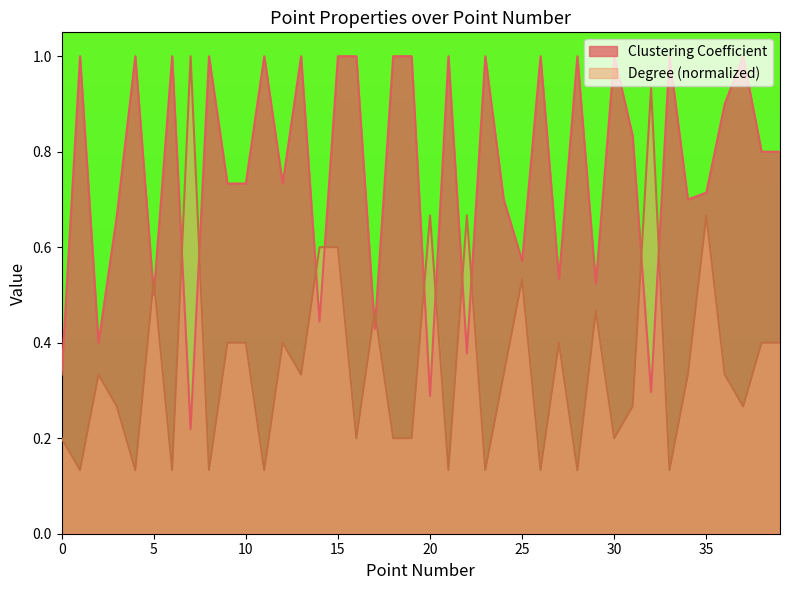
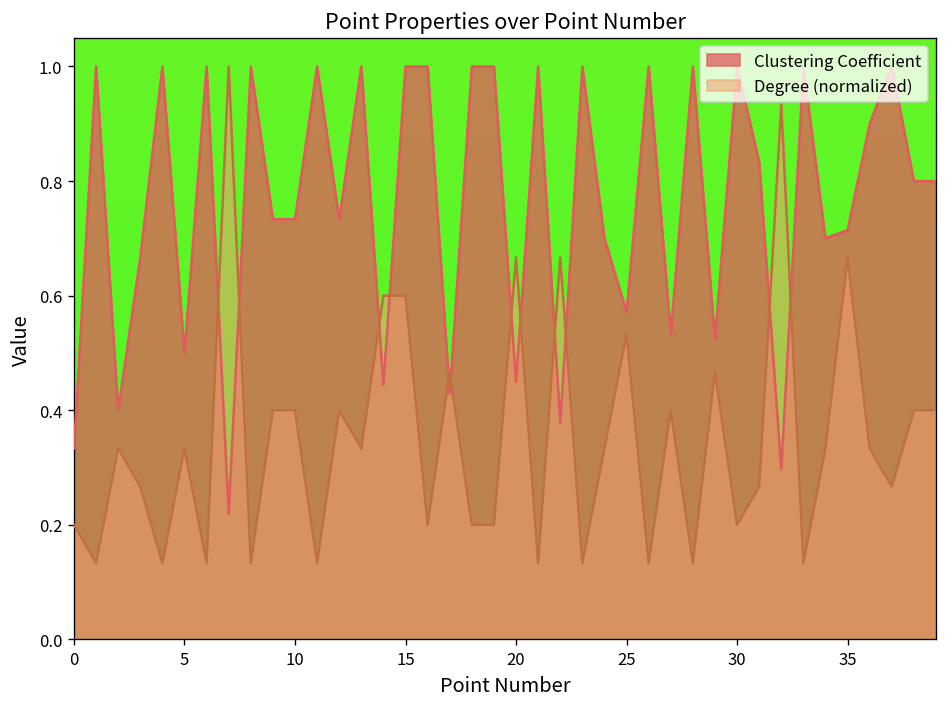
  {
    "Clustering Coefficient": {
      "0": 0.33,
      "5": 0.50,
      "10": 0.73,
      "15": 1.00,
-     "20": 0.29,
+     "20": 0.45,
      "25": 0.57,
      "35": 0.71
    },
    "Degree (normalized)": {
      "0": 0.20,
-     "5": 0.53,
+     "5": 0.33,
      "10": 0.40,
      "15": 0.60,
      "20": 0.67,
      "25": 0.53,
      "30": 0.20,
      "35": 0.67
    }
  }
